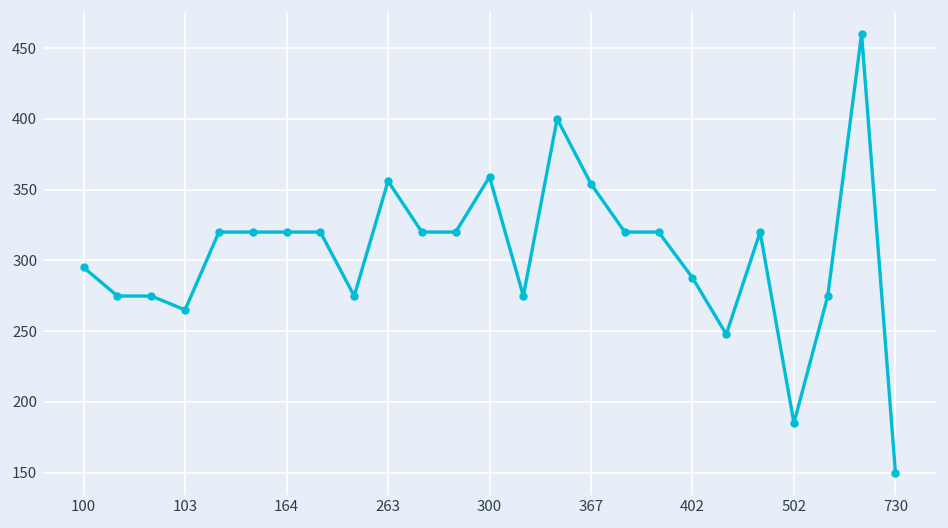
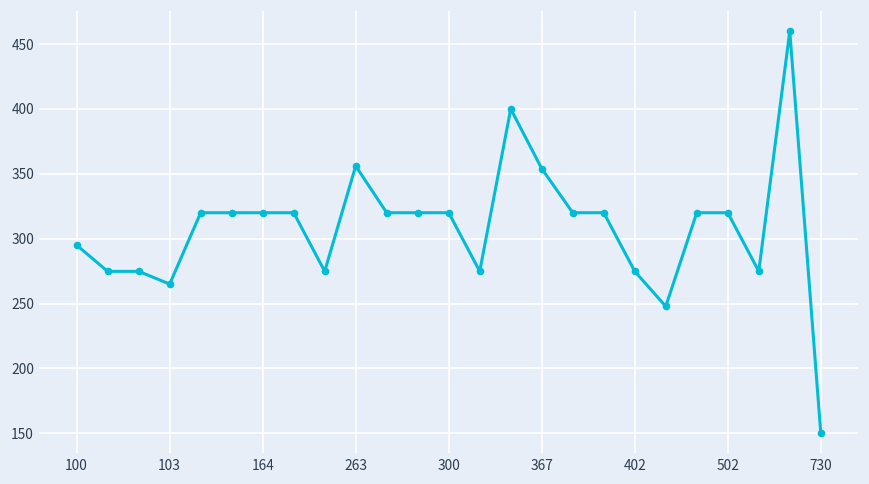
  {
    "100": 295,
    "103": 265,
    "164": 320,
    "263": 356,
-   "300": 359,
+   "300": 320,
    "367": 354,
-   "402": 288,
-   "502": 185,
+   "402": 275,
+   "502": 320,
    "730": 150
  }
